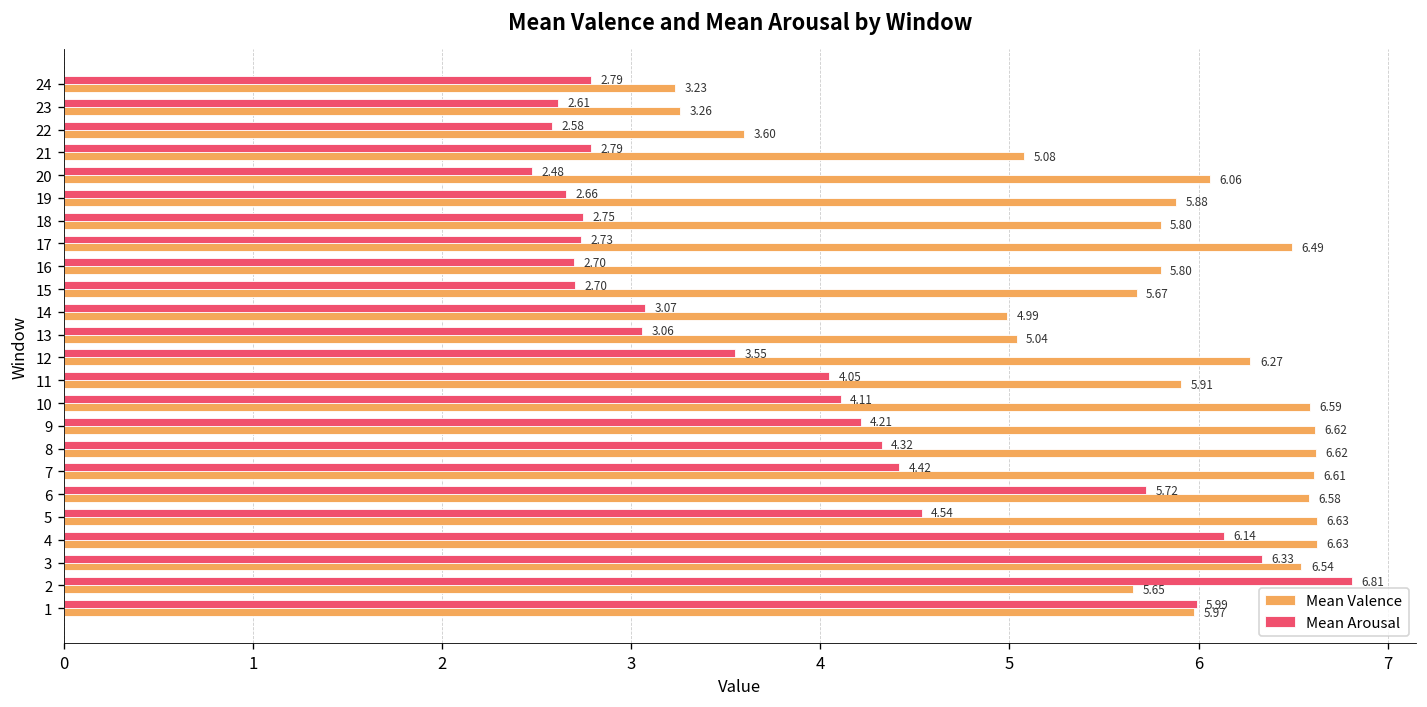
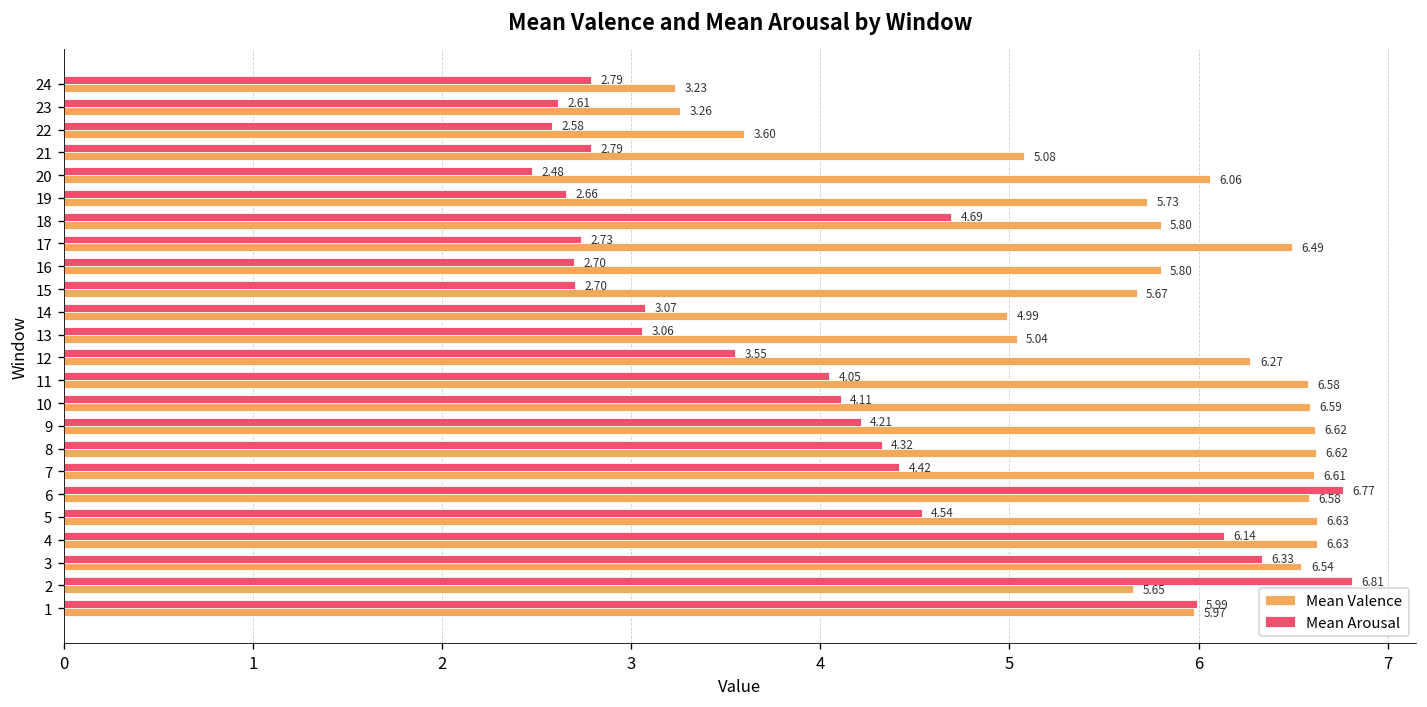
  {
    "Mean Valence": {
      "24": 3.23,
      "23": 3.26,
      "22": 3.60,
      "21": 5.08,
      "20": 6.06,
-     "19": 5.88,
+     "19": 5.73,
      "18": 5.80,
      "17": 6.49,
      "16": 5.80,
      "15": 5.67,
      "14": 4.99,
      "13": 5.04,
      "12": 6.27,
-     "11": 5.91,
+     "11": 6.58,
      "10": 6.59,
      "9": 6.62,
      "8": 6.62,
      "7": 6.61,
      "6": 6.58,
      "5": 6.63,
      "4": 6.63,
      "3": 6.54,
      "2": 5.65
    },
    "Mean Arousal": {
      "24": 2.79,
      "23": 2.61,
      "22": 2.58,
      "21": 2.79,
      "20": 2.48,
      "19": 2.66,
-     "18": 2.75,
+     "18": 4.69,
      "17": 2.73,
      "16": 2.70,
      "15": 2.70,
      "14": 3.07,
      "13": 3.06,
      "12": 3.55,
      "11": 4.05,
      "10": 4.11,
      "9": 4.21,
      "8": 4.32,
      "7": 4.42,
-     "6": 5.72,
+     "6": 6.77,
      "5": 4.54,
      "4": 6.14,
      "3": 6.33
    }
  }
